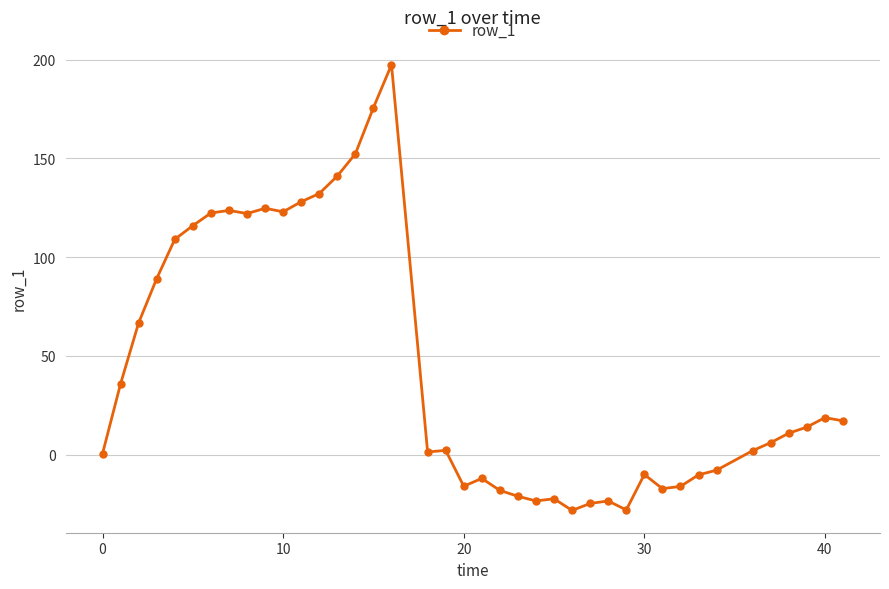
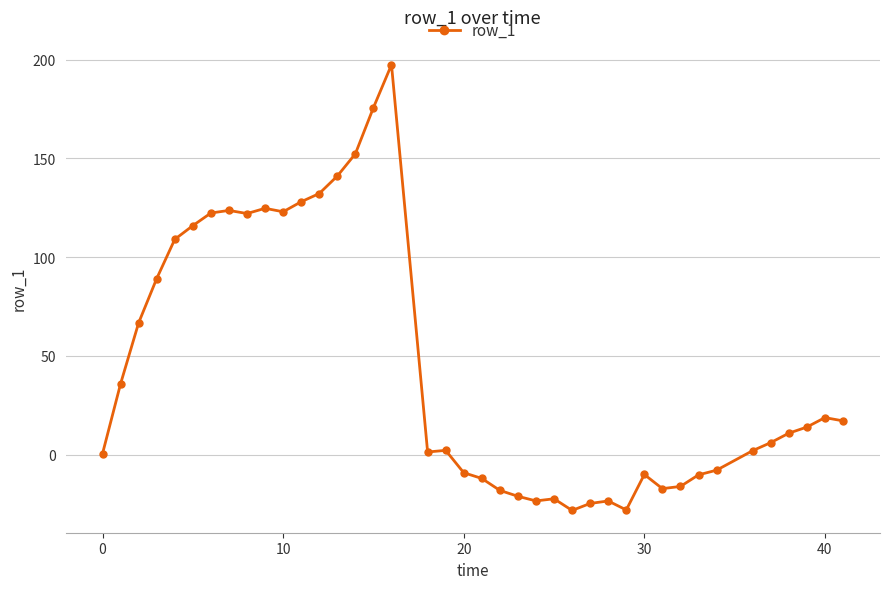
  {
    "0": 0,
    "10": 123,
-   "20": -16,
+   "20": -9,
    "30": -10,
    "40": 19
  }
